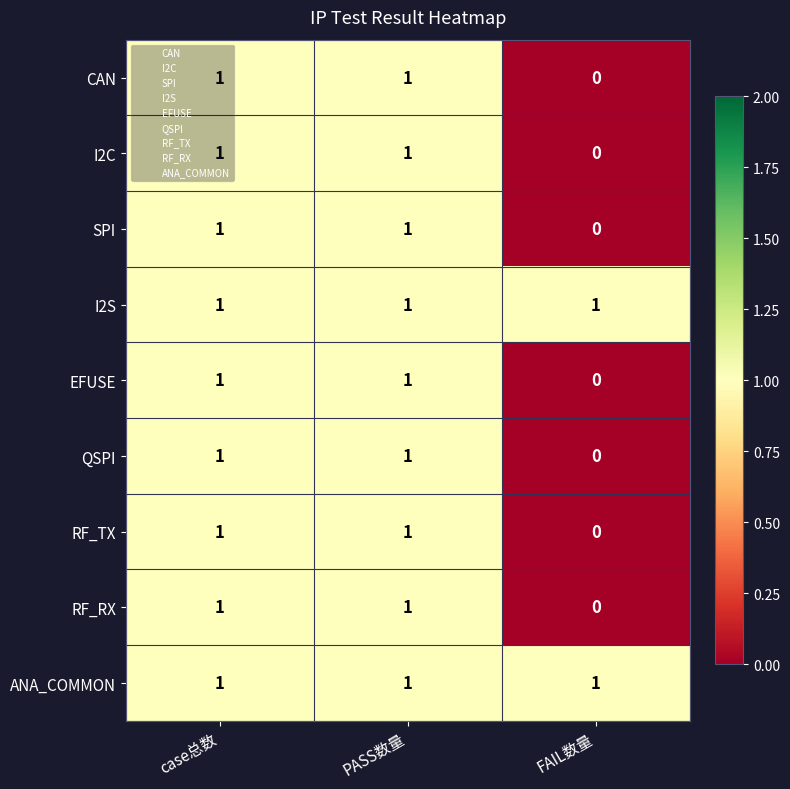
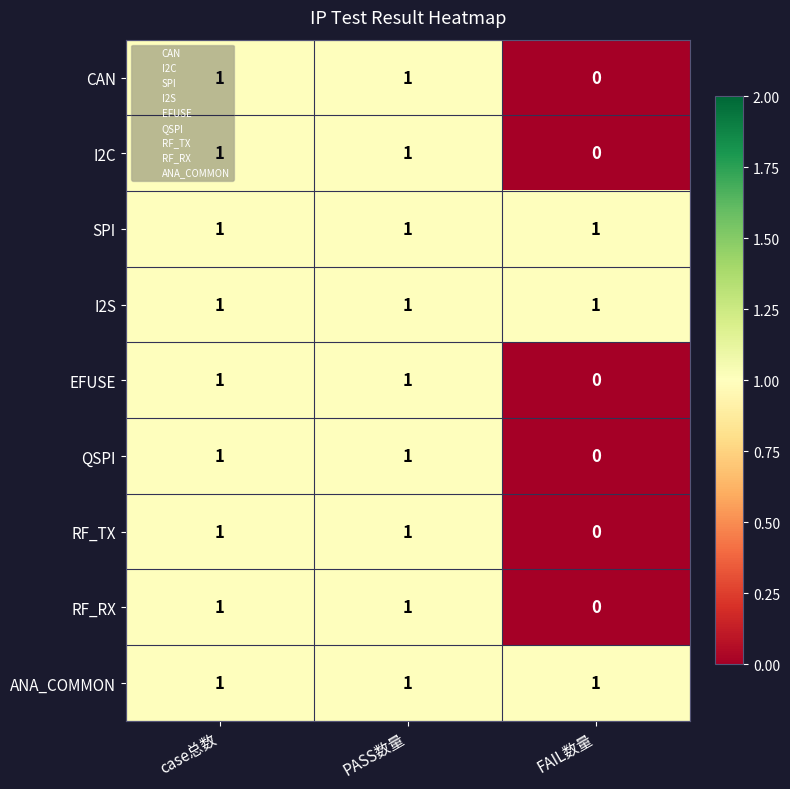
  {
    "CAN": {
      "PASS数量": 1,
      "FAIL数量": 0
    },
    "I2C": {
      "PASS数量": 1,
      "FAIL数量": 0
    },
    "SPI": {
      "case总数": 1,
      "PASS数量": 1,
-     "FAIL数量": 0
+     "FAIL数量": 1
    },
    "I2S": {
      "case总数": 1,
      "PASS数量": 1,
      "FAIL数量": 1
    },
    "EFUSE": {
      "case总数": 1,
      "PASS数量": 1,
      "FAIL数量": 0
    },
    "QSPI": {
      "case总数": 1,
      "PASS数量": 1,
      "FAIL数量": 0
    },
    "RF_TX": {
      "case总数": 1,
      "PASS数量": 1,
      "FAIL数量": 0
    },
    "RF_RX": {
      "case总数": 1,
      "PASS数量": 1,
      "FAIL数量": 0
    },
    "ANA_COMMON": {
      "case总数": 1,
      "PASS数量": 1,
      "FAIL数量": 1
    }
  }
